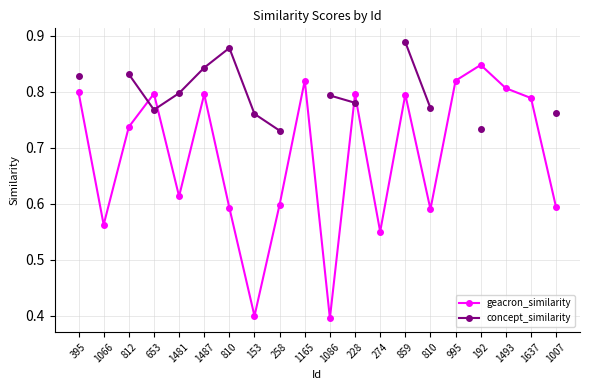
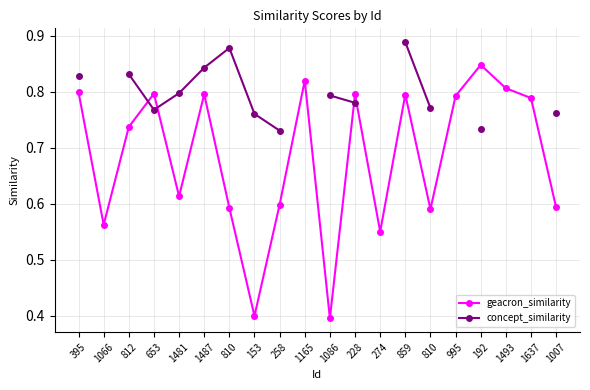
  {
    "geacron_similarity": {
      "395": 0.80,
      "1066": 0.56,
      "812": 0.74,
      "653": 0.80,
      "1481": 0.61,
      "1487": 0.80,
      "153": 0.40,
      "258": 0.60,
      "1165": 0.82,
      "1086": 0.40,
      "228": 0.79,
      "274": 0.55,
      "859": 0.79,
-     "995": 0.82,
+     "995": 0.79,
      "192": 0.85,
      "1493": 0.81,
      "1637": 0.79,
      "1007": 0.59
    },
    "concept_similarity": {
      "395": 0.83,
      "812": 0.83,
      "653": 0.77,
      "1481": 0.80,
      "1487": 0.84,
      "153": 0.76,
      "258": 0.73,
      "1086": 0.79,
      "228": 0.78,
      "859": 0.89,
      "192": 0.73,
      "1007": 0.76
    }
  }
